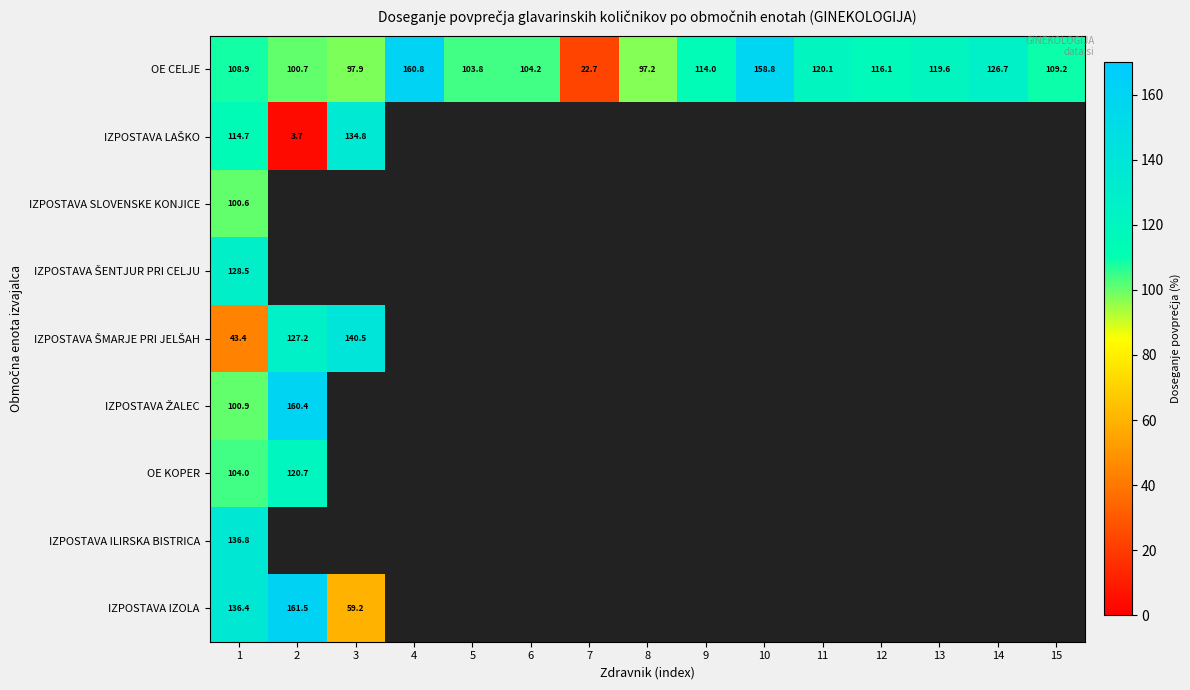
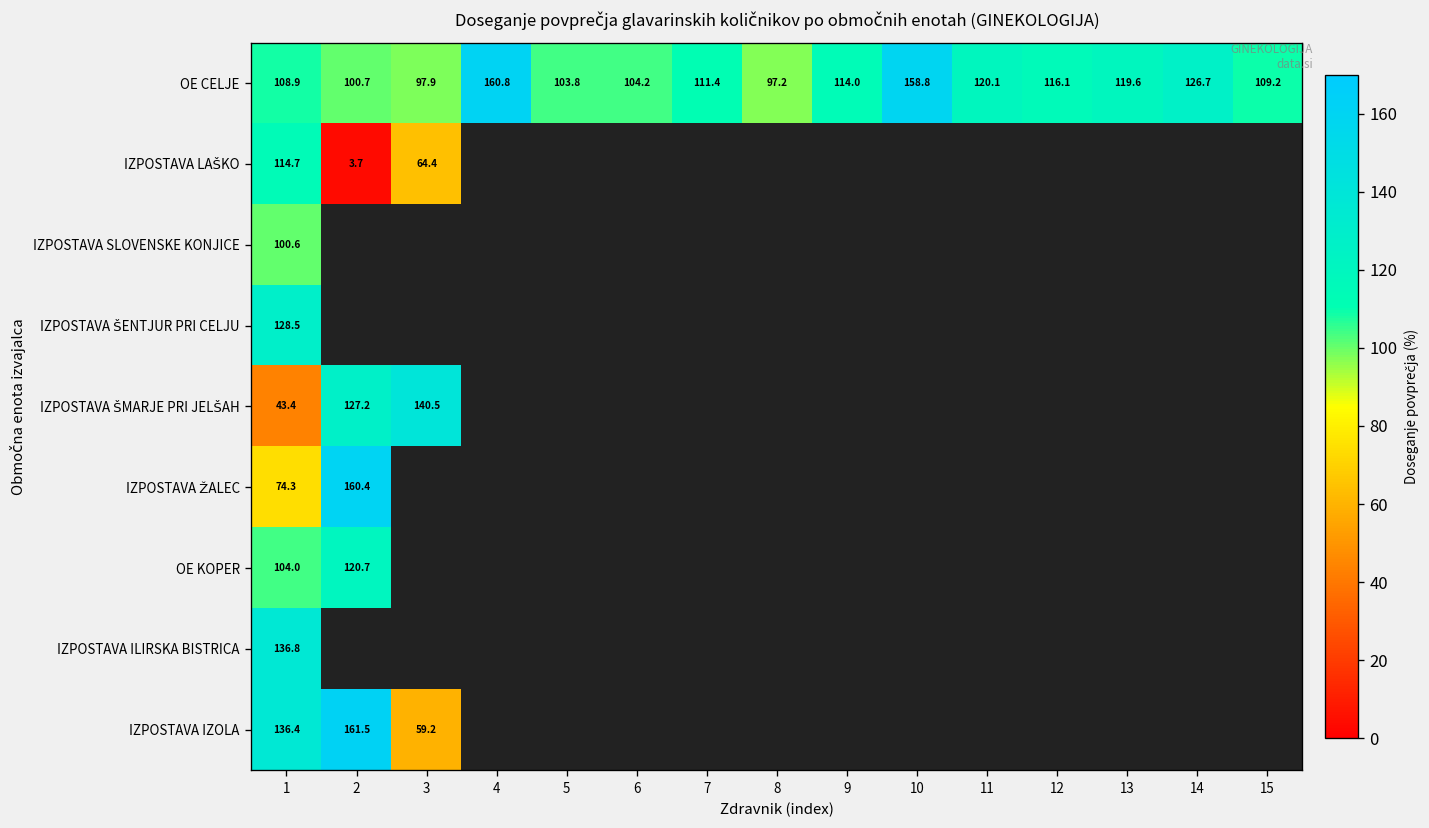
  {
    "OE CELJE": {
      "1": 108.9,
      "2": 100.7,
      "3": 97.9,
      "4": 160.8,
      "5": 103.8,
      "6": 104.2,
-     "7": 22.7,
+     "7": 111.4,
      "8": 97.2,
      "9": 114.0,
      "10": 158.8,
      "11": 120.1,
      "12": 116.1,
      "13": 119.6,
      "14": 126.7
    },
    "IZPOSTAVA LAŠKO": {
      "1": 114.7,
      "2": 3.7,
-     "3": 134.8
+     "3": 64.4
    },
    "IZPOSTAVA SLOVENSKE KONJICE": {
      "1": 100.6
    },
    "IZPOSTAVA ŠENTJUR PRI CELJU": {
      "1": 128.5
    },
    "IZPOSTAVA ŠMARJE PRI JELŠAH": {
      "1": 43.4,
      "2": 127.2,
      "3": 140.5
    },
    "IZPOSTAVA ŽALEC": {
-     "1": 100.9,
+     "1": 74.3,
      "2": 160.4
    },
    "OE KOPER": {
      "1": 104.0,
      "2": 120.7
    },
    "IZPOSTAVA ILIRSKA BISTRICA": {
      "1": 136.8
    },
    "IZPOSTAVA IZOLA": {
      "1": 136.4,
      "2": 161.5,
      "3": 59.2
    }
  }
